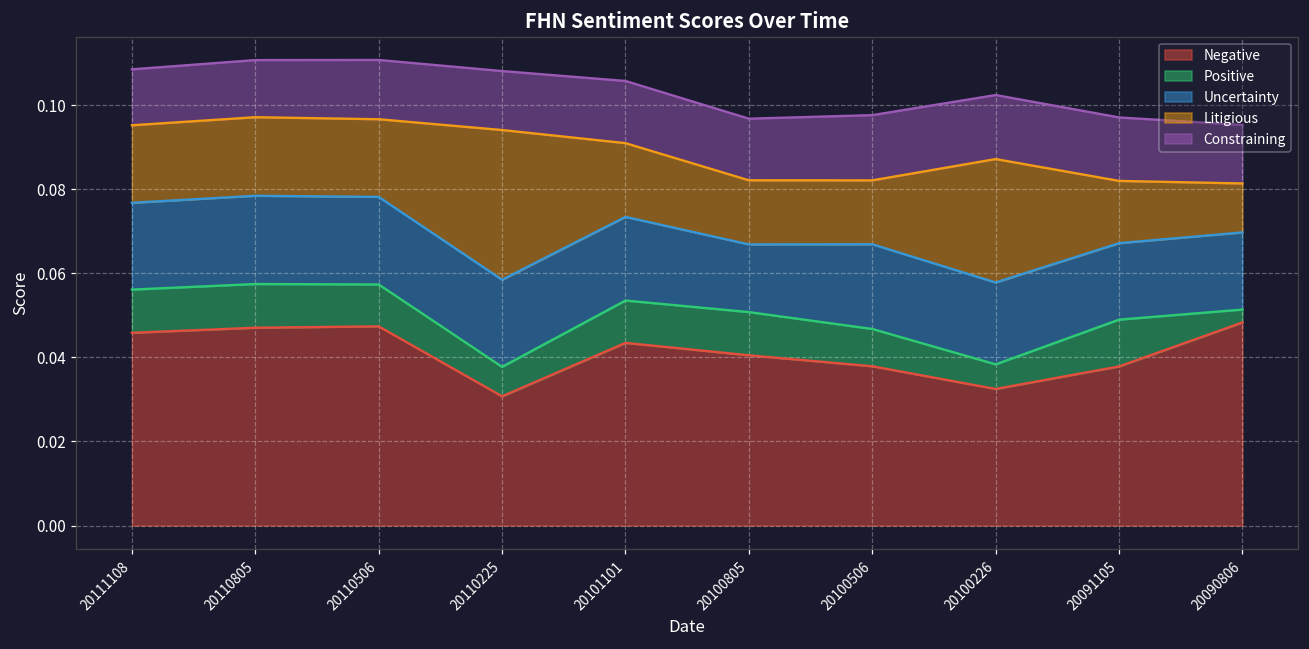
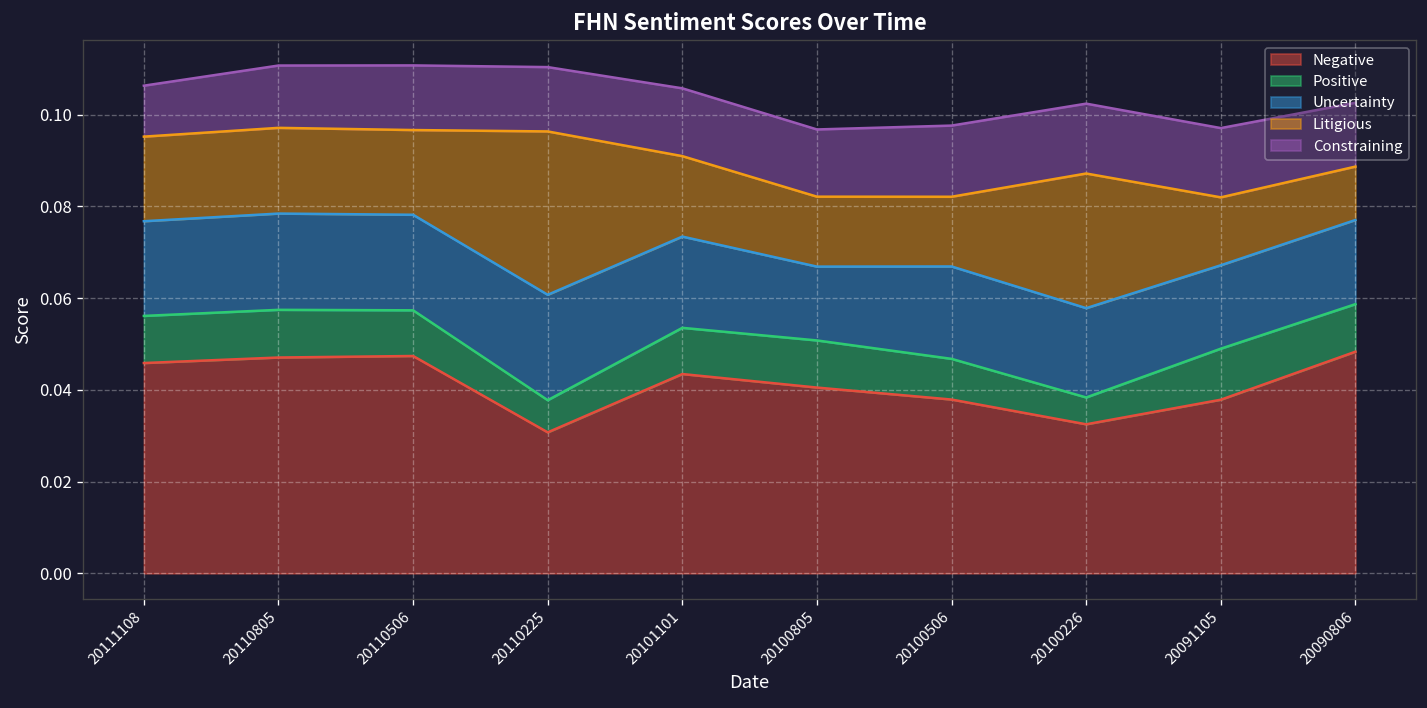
  {
    "Negative": {
      "20111108": 0.046,
      "20110805": 0.047,
      "20110506": 0.047,
      "20110225": 0.031,
      "20101101": 0.043,
      "20100805": 0.041,
      "20100506": 0.038,
      "20100226": 0.032,
      "20091105": 0.038,
      "20090806": 0.048
    },
    "Positive": {
      "20111108": 0.010,
      "20110805": 0.010,
      "20110506": 0.010,
      "20110225": 0.007,
      "20101101": 0.010,
      "20100805": 0.010,
      "20100506": 0.009,
      "20100226": 0.006,
      "20091105": 0.011,
-     "20090806": 0.003
+     "20090806": 0.010
    },
    "Uncertainty": {
      "20111108": 0.021,
      "20110805": 0.021,
      "20110506": 0.021,
-     "20110225": 0.021,
+     "20110225": 0.023,
      "20101101": 0.020,
      "20100805": 0.016,
      "20100506": 0.020,
      "20100226": 0.019,
      "20091105": 0.018,
      "20090806": 0.018
    },
    "Litigious": {
      "20111108": 0.018,
      "20110805": 0.019,
      "20110506": 0.018,
      "20110225": 0.036,
      "20101101": 0.018,
      "20100805": 0.015,
      "20100506": 0.015,
      "20100226": 0.029,
      "20091105": 0.015
    },
    "Constraining": {
-     "20111108": 0.013,
+     "20111108": 0.011,
      "20110805": 0.014,
      "20110506": 0.014,
      "20110225": 0.014,
      "20101101": 0.015,
      "20100805": 0.015,
      "20100506": 0.016,
      "20100226": 0.015,
      "20091105": 0.015
    }
  }
